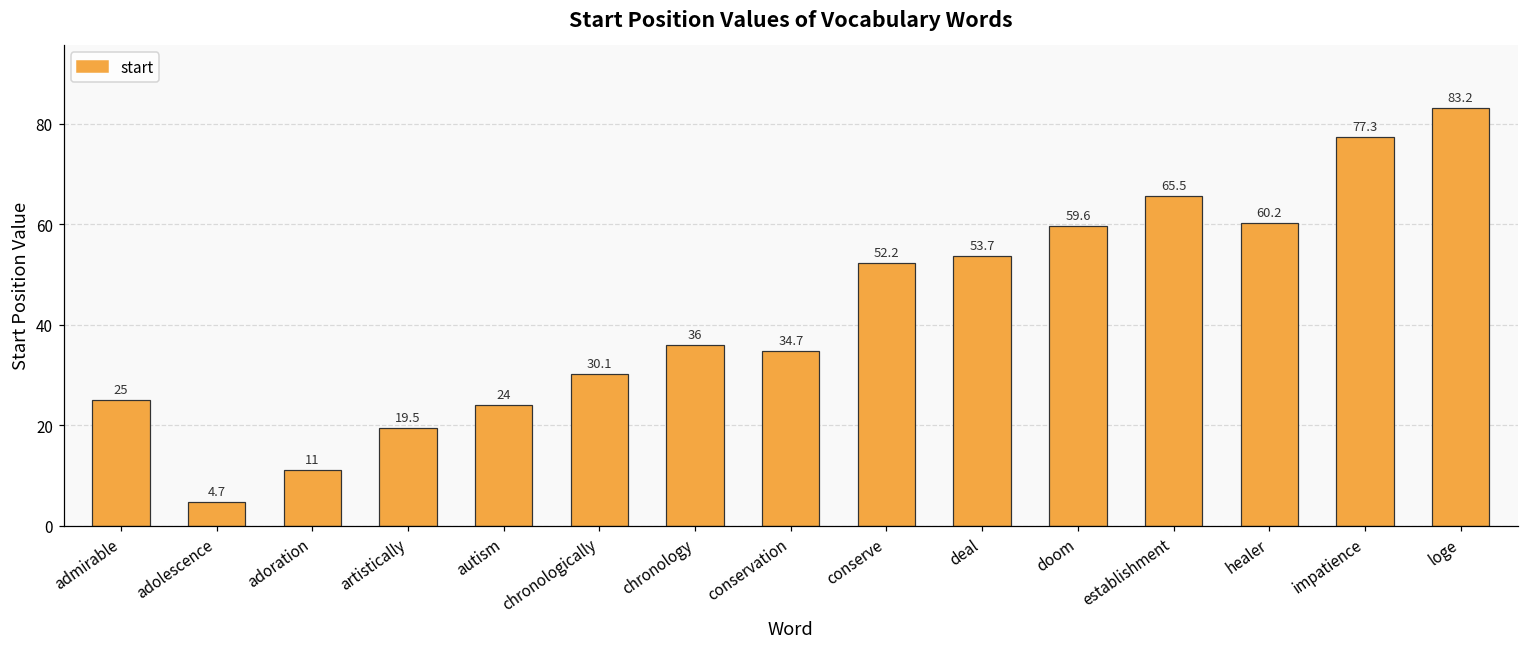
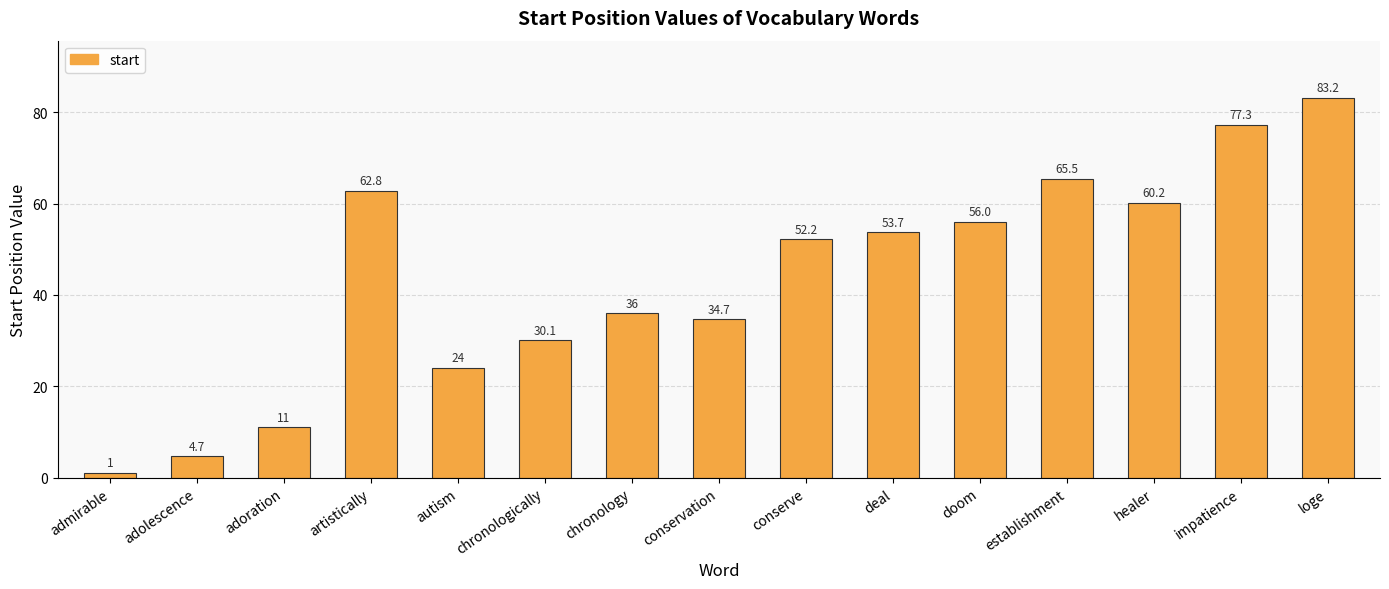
  {
-   "admirable": 25,
+   "admirable": 1,
    "adolescence": 4.7,
    "adoration": 11,
-   "artistically": 19.5,
+   "artistically": 62.8,
    "autism": 24,
    "chronologically": 30.1,
    "chronology": 36,
    "conservation": 34.7,
    "conserve": 52.2,
    "deal": 53.7,
-   "doom": 59.6,
+   "doom": 56.0,
    "establishment": 65.5,
    "healer": 60.2,
    "impatience": 77.3,
    "loge": 83.2
  }
